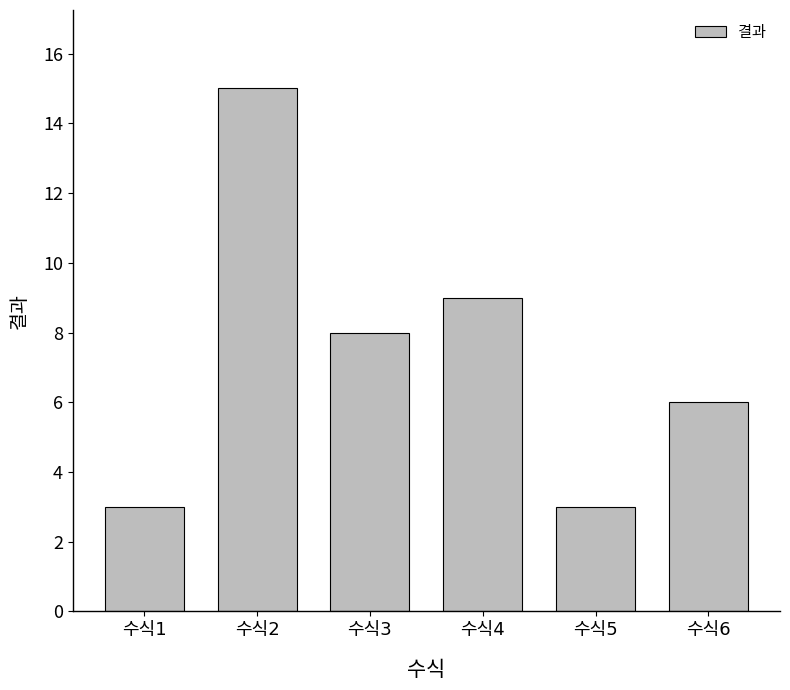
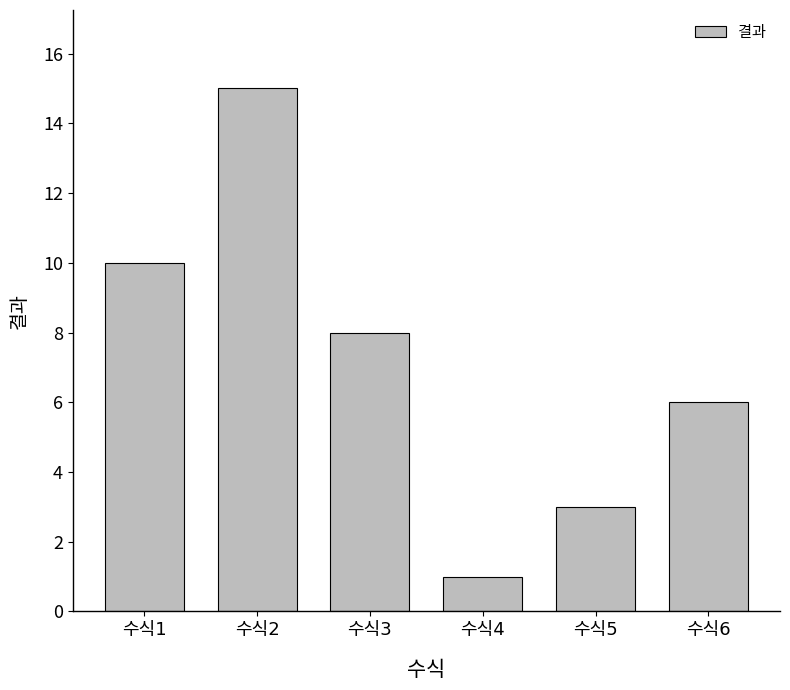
  {
-   "수식1": 3,
+   "수식1": 10,
    "수식2": 15,
    "수식3": 8,
-   "수식4": 9,
+   "수식4": 1,
    "수식5": 3,
    "수식6": 6
  }
